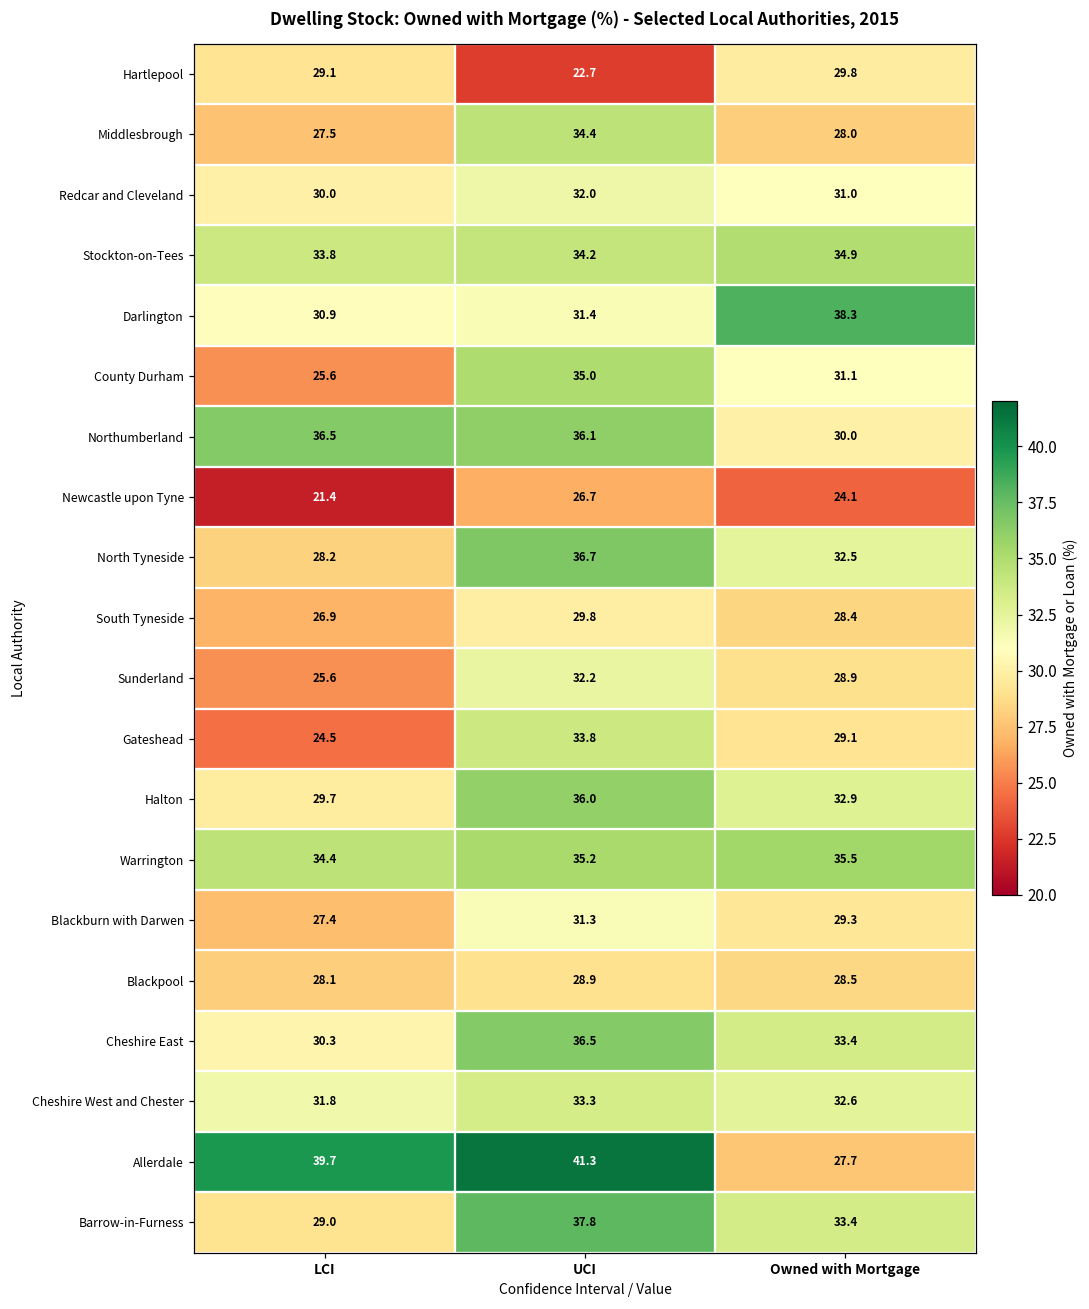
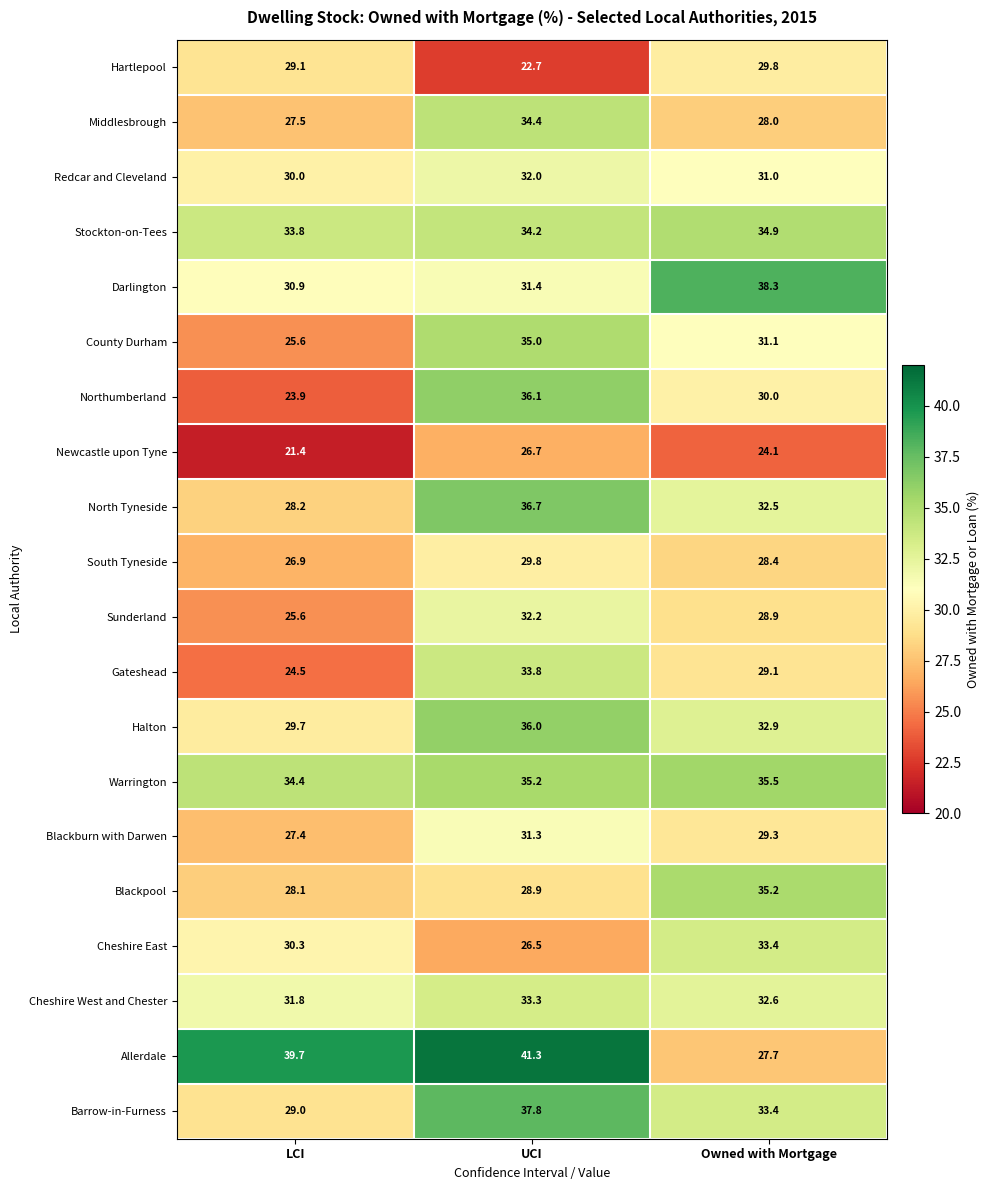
  {
    "Hartlepool": {
      "LCI": 29.1,
      "UCI": 22.7,
      "Owned with Mortgage": 29.8
    },
    "Middlesbrough": {
      "LCI": 27.5,
      "UCI": 34.4,
      "Owned with Mortgage": 28.0
    },
    "Redcar and Cleveland": {
      "LCI": 30.0,
      "UCI": 32.0,
      "Owned with Mortgage": 31.0
    },
    "Stockton-on-Tees": {
      "LCI": 33.8,
      "UCI": 34.2,
      "Owned with Mortgage": 34.9
    },
    "Darlington": {
      "LCI": 30.9,
      "UCI": 31.4,
      "Owned with Mortgage": 38.3
    },
    "County Durham": {
      "LCI": 25.6,
      "UCI": 35.0,
      "Owned with Mortgage": 31.1
    },
    "Northumberland": {
-     "LCI": 36.5,
+     "LCI": 23.9,
      "UCI": 36.1,
      "Owned with Mortgage": 30.0
    },
    "Newcastle upon Tyne": {
      "LCI": 21.4,
      "UCI": 26.7,
      "Owned with Mortgage": 24.1
    },
    "North Tyneside": {
      "LCI": 28.2,
      "UCI": 36.7,
      "Owned with Mortgage": 32.5
    },
    "South Tyneside": {
      "LCI": 26.9,
      "UCI": 29.8,
      "Owned with Mortgage": 28.4
    },
    "Sunderland": {
      "LCI": 25.6,
      "UCI": 32.2,
      "Owned with Mortgage": 28.9
    },
    "Gateshead": {
      "LCI": 24.5,
      "UCI": 33.8,
      "Owned with Mortgage": 29.1
    },
    "Halton": {
      "LCI": 29.7,
      "UCI": 36.0,
      "Owned with Mortgage": 32.9
    },
    "Warrington": {
      "LCI": 34.4,
      "UCI": 35.2,
      "Owned with Mortgage": 35.5
    },
    "Blackburn with Darwen": {
      "LCI": 27.4,
      "UCI": 31.3,
      "Owned with Mortgage": 29.3
    },
    "Blackpool": {
      "LCI": 28.1,
      "UCI": 28.9,
-     "Owned with Mortgage": 28.5
+     "Owned with Mortgage": 35.2
    },
    "Cheshire East": {
      "LCI": 30.3,
-     "UCI": 36.5,
+     "UCI": 26.5,
      "Owned with Mortgage": 33.4
    },
    "Cheshire West and Chester": {
      "LCI": 31.8,
      "UCI": 33.3,
      "Owned with Mortgage": 32.6
    },
    "Allerdale": {
      "LCI": 39.7,
      "UCI": 41.3,
      "Owned with Mortgage": 27.7
    },
    "Barrow-in-Furness": {
      "LCI": 29.0,
      "UCI": 37.8,
      "Owned with Mortgage": 33.4
    }
  }
